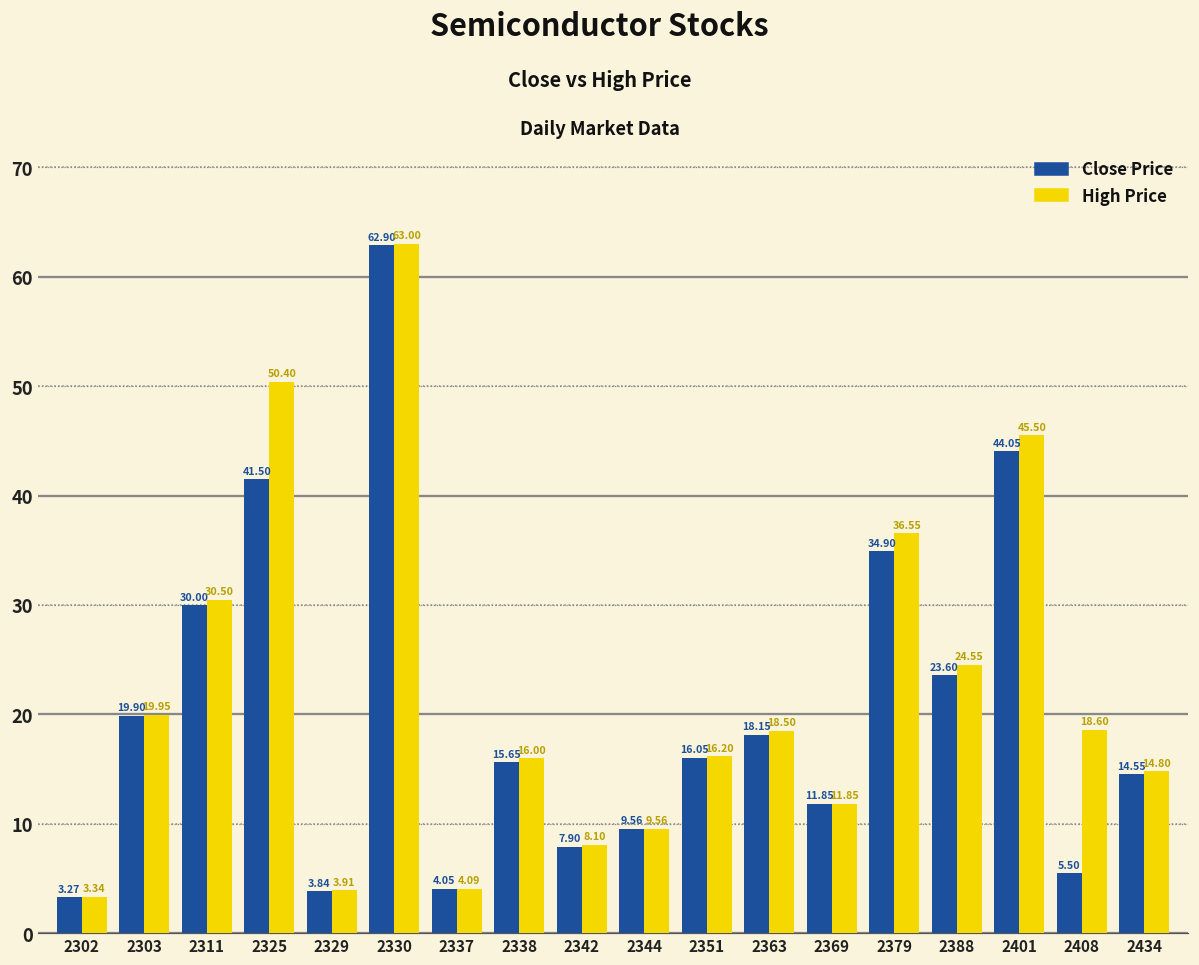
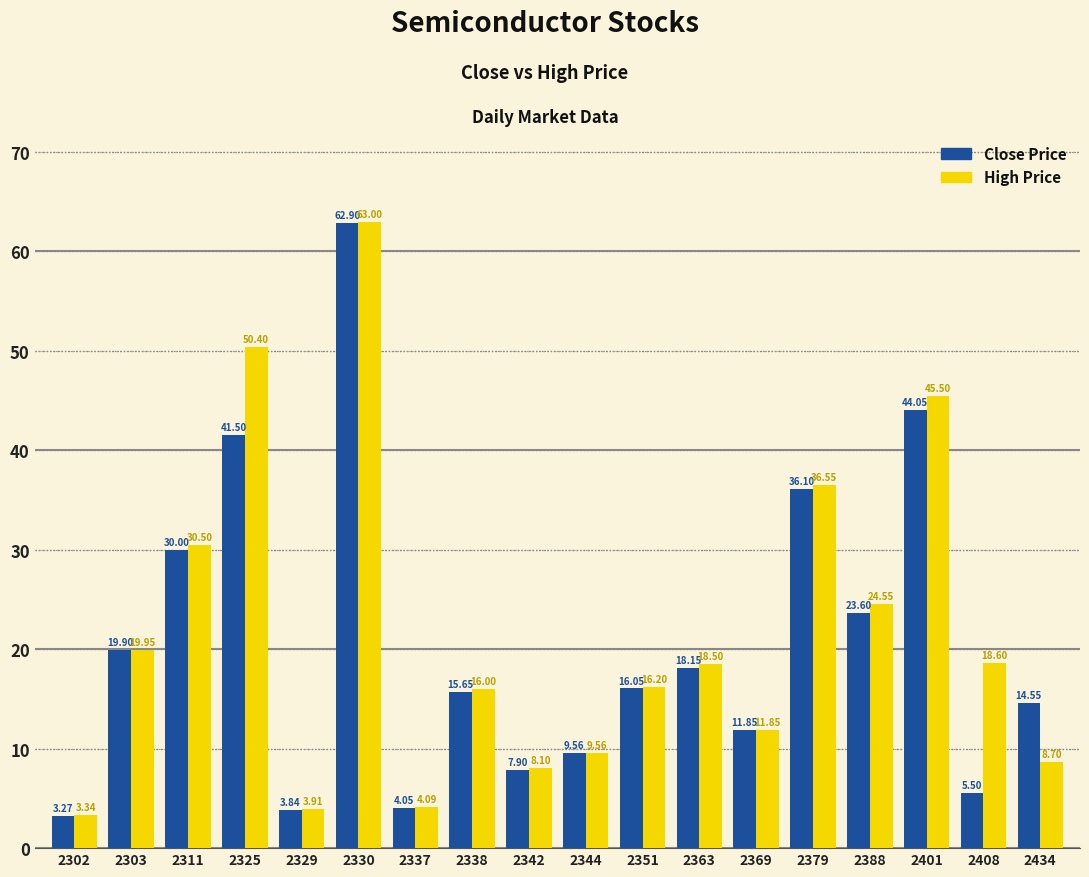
  {
    "Close Price": {
      "2302": 3.27,
      "2303": 19.90,
      "2311": 30.00,
      "2325": 41.50,
      "2329": 3.84,
      "2330": 62.90,
      "2337": 4.05,
      "2338": 15.65,
      "2342": 7.90,
      "2344": 9.56,
      "2351": 16.05,
      "2363": 18.15,
      "2369": 11.85,
-     "2379": 34.90,
+     "2379": 36.10,
      "2388": 23.60,
      "2401": 44.05,
      "2408": 5.50,
      "2434": 14.55
    },
    "High Price": {
      "2302": 3.34,
      "2303": 19.95,
      "2311": 30.50,
      "2325": 50.40,
      "2329": 3.91,
      "2330": 63.00,
      "2337": 4.09,
      "2338": 16.00,
      "2342": 8.10,
      "2344": 9.56,
      "2351": 16.20,
      "2363": 18.50,
      "2369": 11.85,
      "2379": 36.55,
      "2388": 24.55,
      "2401": 45.50,
      "2408": 18.60,
-     "2434": 14.80
+     "2434": 8.70
    }
  }
